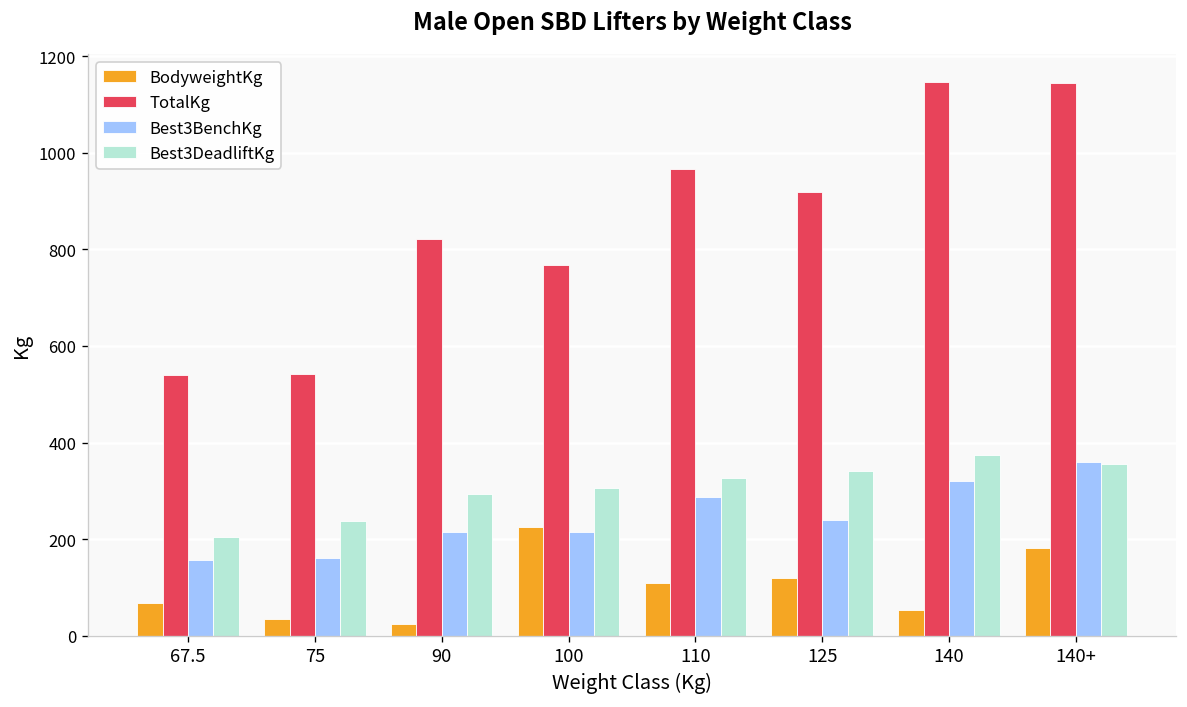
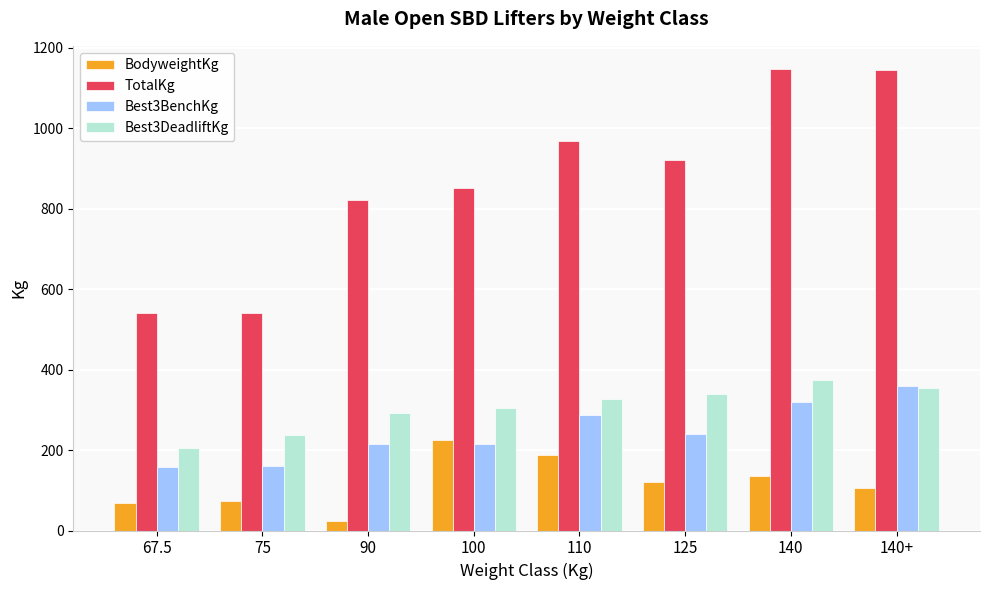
  {
    "BodyweightKg": {
      "67.5": 70,
-     "75": 30,
+     "75": 70,
      "90": 20,
      "100": 230,
-     "110": 110,
+     "110": 190,
      "125": 120,
-     "140": 50,
-     "140+": 180
+     "140": 140,
+     "140+": 110
    },
    "TotalKg": {
      "67.5": 540,
      "75": 540,
      "90": 820,
-     "100": 770,
+     "100": 850,
      "110": 970,
      "125": 920,
      "140": 1150,
      "140+": 1140
    }
  }
